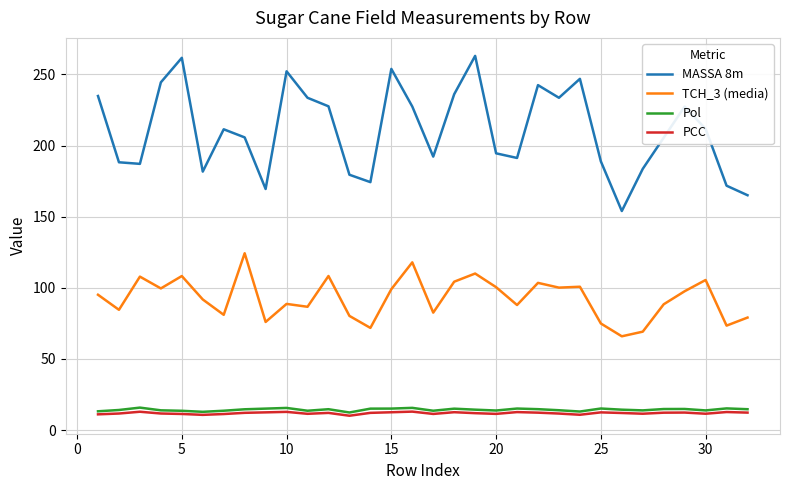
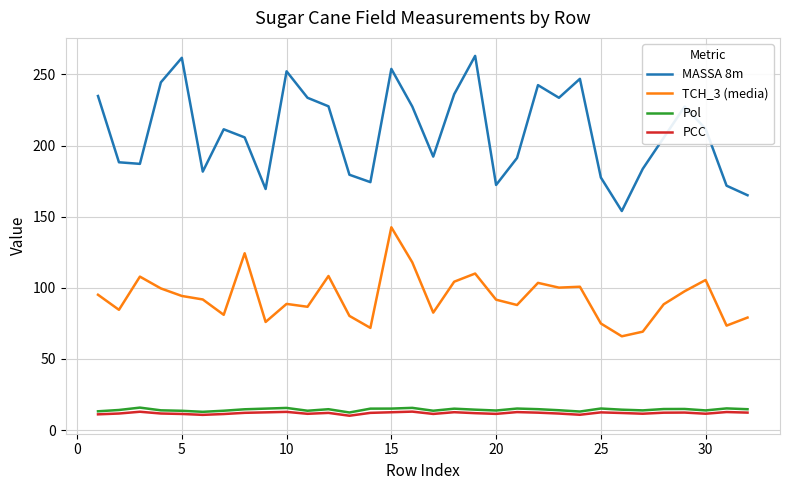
  {
    "MASSA 8m": {
      "5": 262,
      "10": 252,
      "15": 254,
-     "20": 195,
-     "25": 189
+     "20": 172,
+     "25": 178
    },
    "TCH_3 (media)": {
-     "5": 108,
+     "5": 94,
      "10": 89,
-     "15": 99,
-     "20": 100,
+     "15": 143,
+     "20": 92,
      "25": 75,
      "30": 106
    },
    "Pol": {
      "5": 14,
      "10": 16,
      "15": 15,
      "20": 14,
      "25": 15,
      "30": 14
    },
    "PCC": {
      "5": 11,
      "10": 13,
      "15": 13,
      "20": 11,
      "25": 12,
      "30": 12
    }
  }
